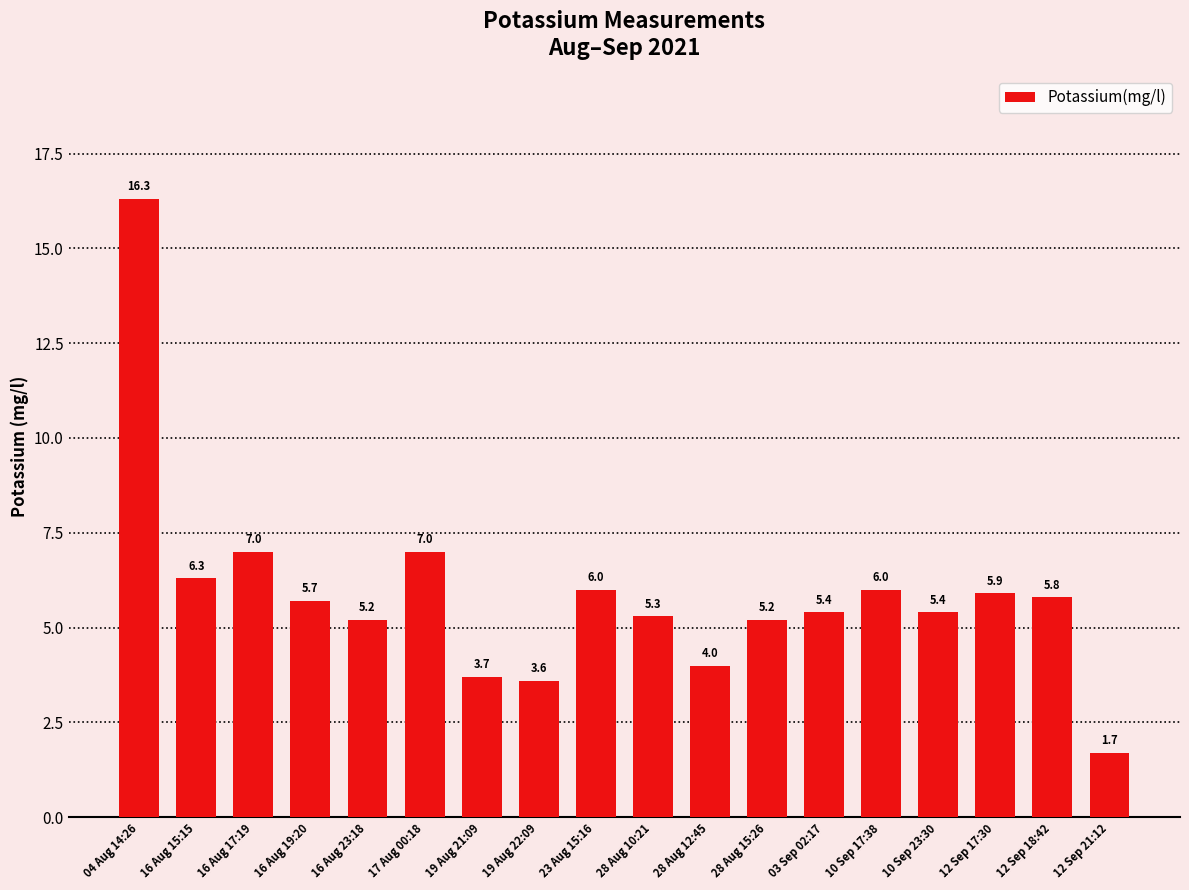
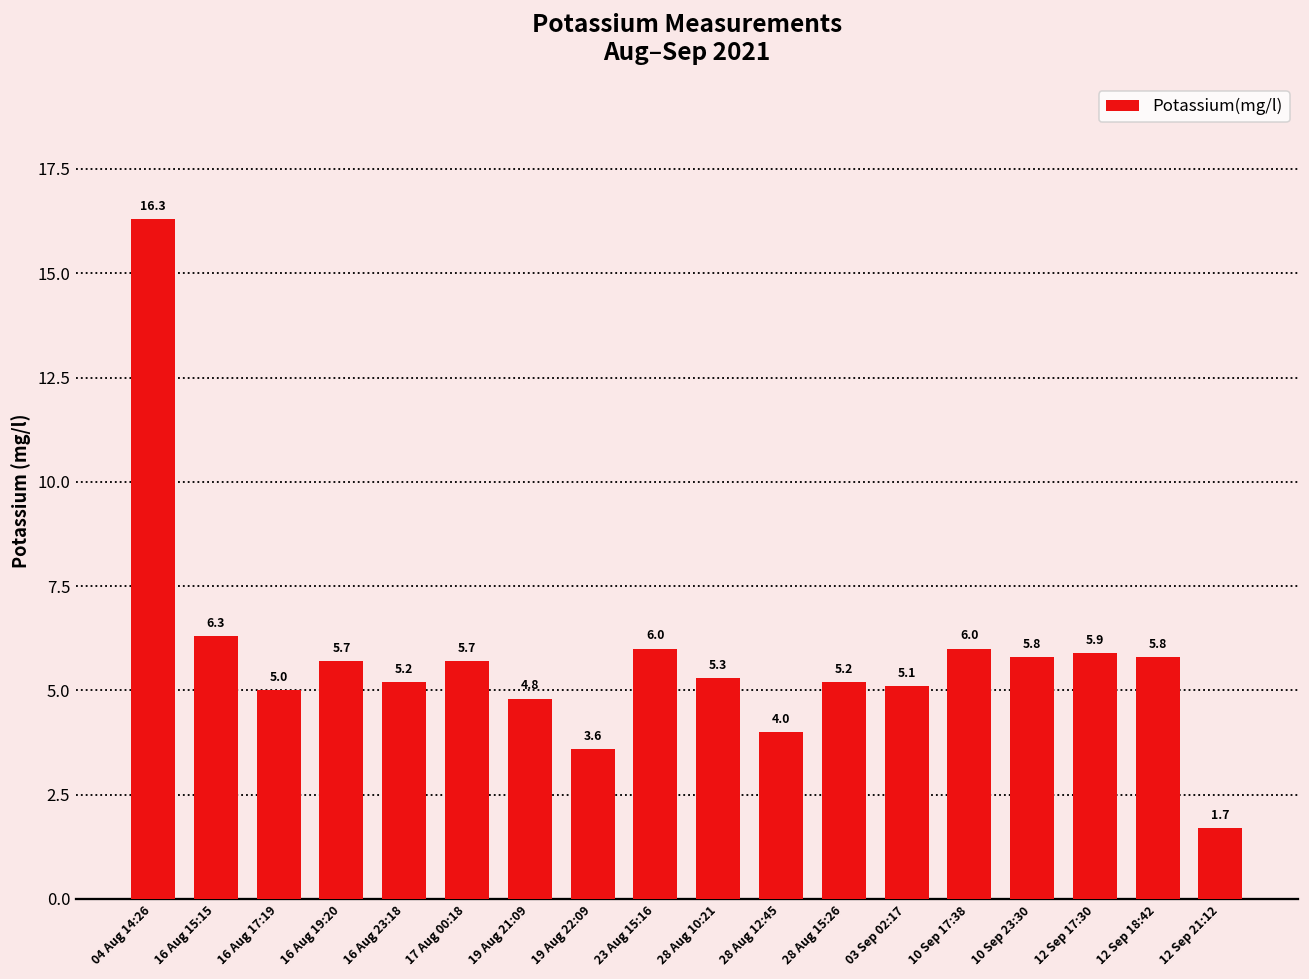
  {
    "04 Aug 14:26": 16.3,
    "16 Aug 15:15": 6.3,
-   "16 Aug 17:19": 7.0,
+   "16 Aug 17:19": 5.0,
    "16 Aug 19:20": 5.7,
    "16 Aug 23:18": 5.2,
-   "17 Aug 00:18": 7.0,
-   "19 Aug 21:09": 3.7,
+   "17 Aug 00:18": 5.7,
+   "19 Aug 21:09": 4.8,
    "19 Aug 22:09": 3.6,
    "23 Aug 15:16": 6.0,
    "28 Aug 10:21": 5.3,
    "28 Aug 12:45": 4.0,
    "28 Aug 15:26": 5.2,
-   "03 Sep 02:17": 5.4,
+   "03 Sep 02:17": 5.1,
    "10 Sep 17:38": 6.0,
-   "10 Sep 23:30": 5.4,
+   "10 Sep 23:30": 5.8,
    "12 Sep 17:30": 5.9,
    "12 Sep 18:42": 5.8,
    "12 Sep 21:12": 1.7
  }
